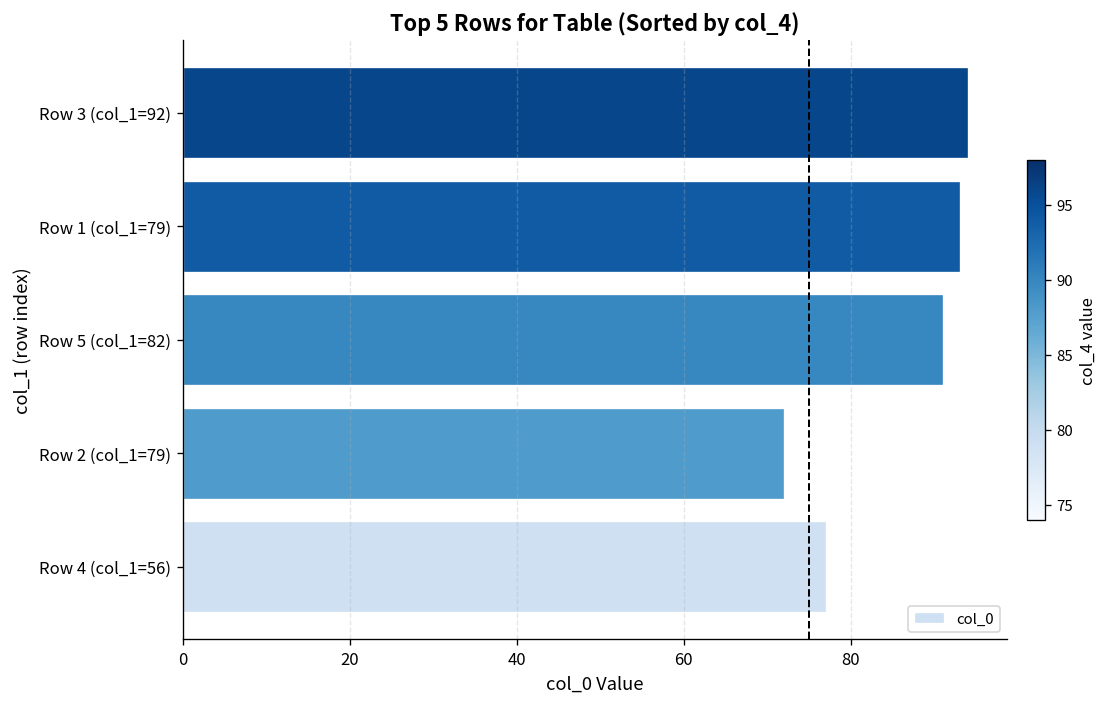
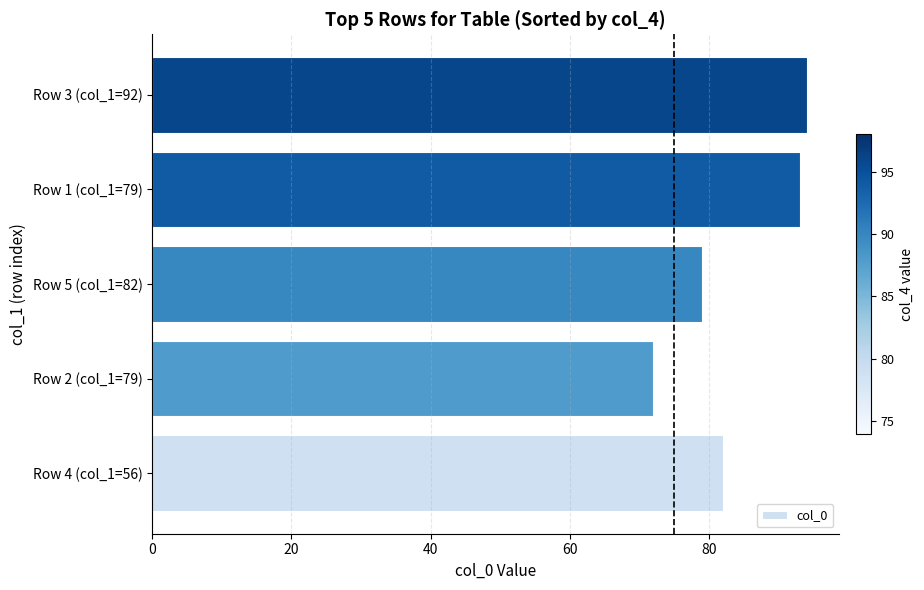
  {
    "Row 3 (col_1=92)": 94,
    "Row 1 (col_1=79)": 93,
-   "Row 5 (col_1=82)": 91,
+   "Row 5 (col_1=82)": 79,
    "Row 2 (col_1=79)": 72,
-   "Row 4 (col_1=56)": 77
+   "Row 4 (col_1=56)": 82
  }
